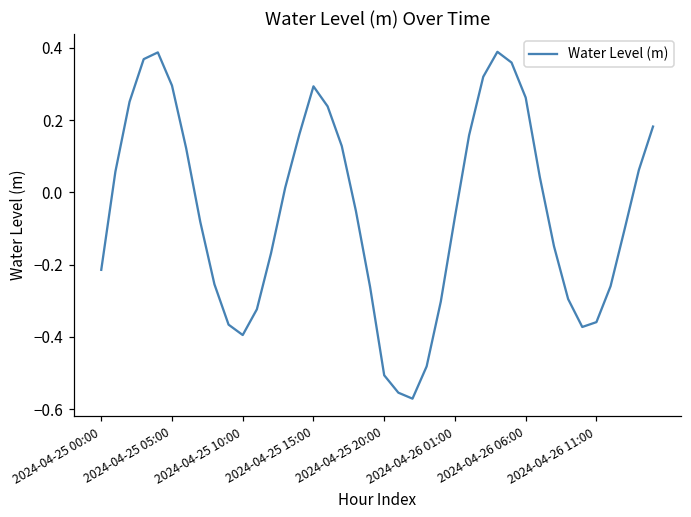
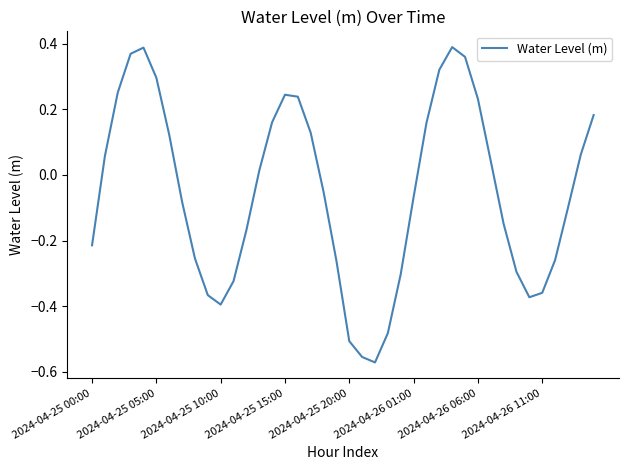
  {
    "2024-04-25 00:00": -0.21,
    "2024-04-25 05:00": 0.30,
    "2024-04-25 10:00": -0.39,
-   "2024-04-25 15:00": 0.29,
+   "2024-04-25 15:00": 0.24,
    "2024-04-25 20:00": -0.51,
    "2024-04-26 01:00": -0.07,
-   "2024-04-26 06:00": 0.26,
+   "2024-04-26 06:00": 0.23,
    "2024-04-26 11:00": -0.36
  }
